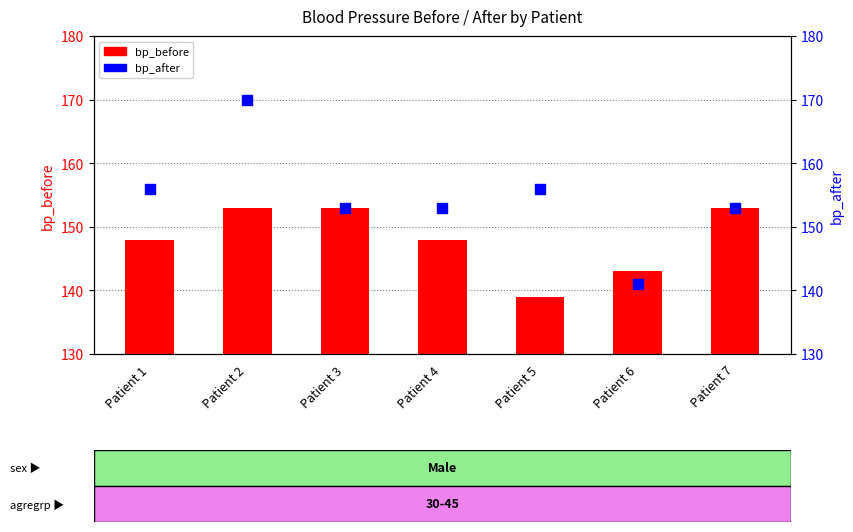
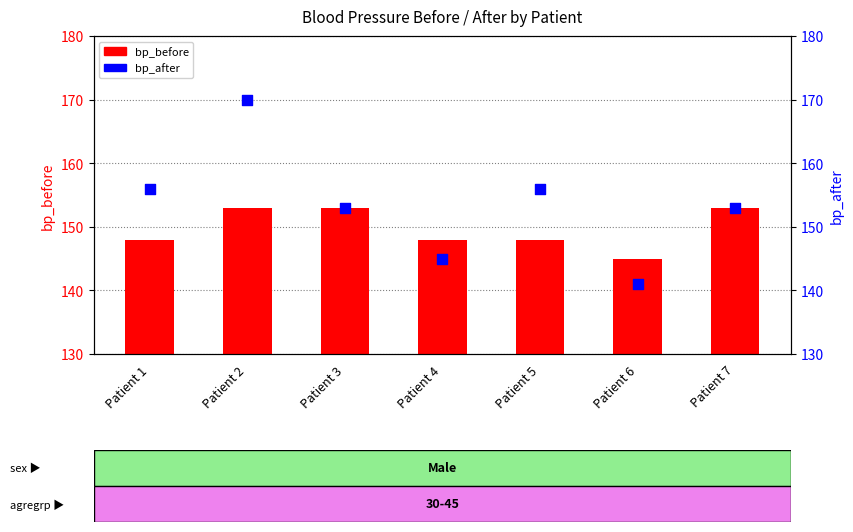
  {
    "bp_before": {
      "Patient 1": 148,
      "Patient 2": 153,
      "Patient 3": 153,
      "Patient 4": 148,
-     "Patient 5": 139,
-     "Patient 6": 143,
+     "Patient 5": 148,
+     "Patient 6": 145,
      "Patient 7": 153
    },
    "bp_after": {
-     "Patient 4": 153
+     "Patient 4": 145
    }
  }
